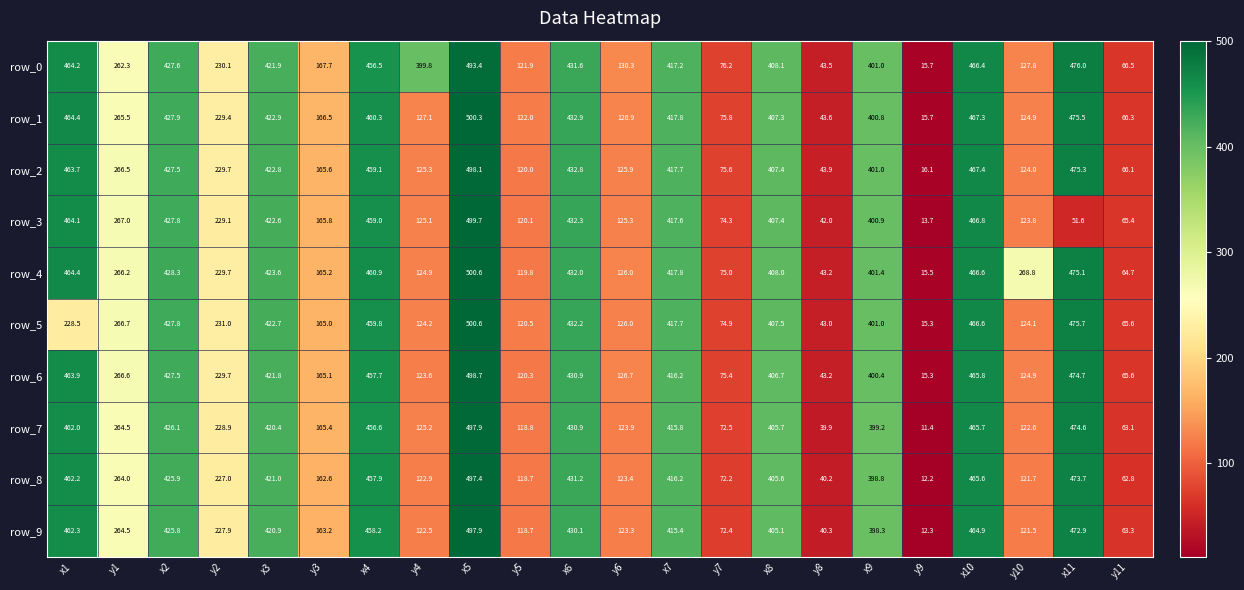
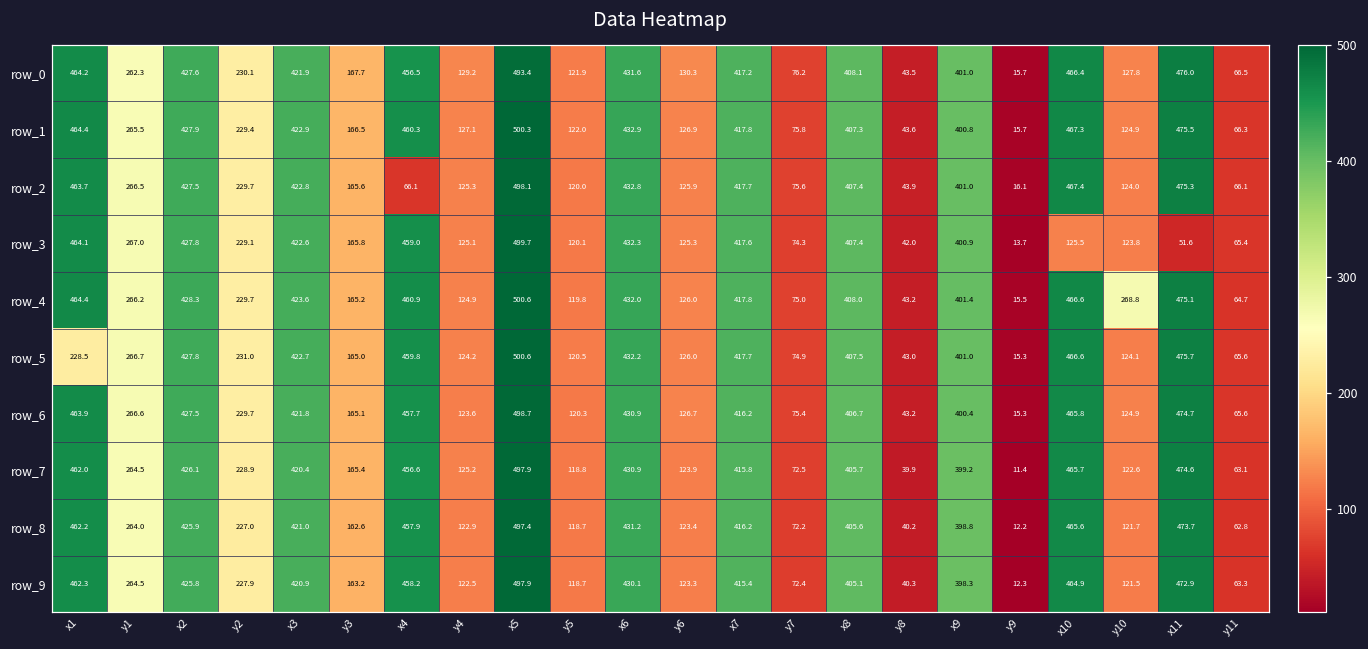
  {
    "row_0": {
      "x1": 464.2,
      "y1": 262.3,
      "x2": 427.6,
      "y2": 230.1,
      "x3": 421.9,
      "y3": 167.7,
      "x4": 456.5,
-     "y4": 399.8,
+     "y4": 129.2,
      "x5": 493.4,
      "y5": 121.9,
      "x6": 431.6,
      "y6": 130.3,
      "x7": 417.2,
      "y7": 76.2,
      "x8": 408.1,
      "y8": 43.5,
      "x9": 401.0,
      "y9": 15.7,
      "x10": 466.4,
      "y10": 127.8,
      "x11": 476.0,
      "y11": 66.5
    },
    "row_2": {
      "x1": 463.7,
      "y1": 266.5,
      "x2": 427.5,
      "y2": 229.7,
      "x3": 422.8,
      "y3": 165.6,
-     "x4": 459.1,
+     "x4": 66.1,
      "y4": 125.3,
      "x5": 498.1,
      "y5": 120.0,
      "x6": 432.8,
      "y6": 125.9,
      "x7": 417.7,
      "y7": 75.6,
      "x8": 407.4,
      "y8": 43.9,
      "x9": 401.0,
      "y9": 16.1,
      "x10": 467.4,
      "y10": 124.0,
      "x11": 475.3,
      "y11": 66.1
    },
    "row_3": {
      "x1": 464.1,
      "y1": 267.0,
      "x2": 427.8,
      "y2": 229.1,
      "x3": 422.6,
      "y3": 165.8,
      "x4": 459.0,
      "y4": 125.1,
      "x5": 499.7,
      "y5": 120.1,
      "x6": 432.3,
      "y6": 125.3,
      "x7": 417.6,
      "y7": 74.3,
      "x8": 407.4,
      "y8": 42.0,
      "x9": 400.9,
      "y9": 13.7,
-     "x10": 466.8,
+     "x10": 125.5,
      "y10": 123.8,
      "x11": 51.6,
      "y11": 65.4
    }
  }
